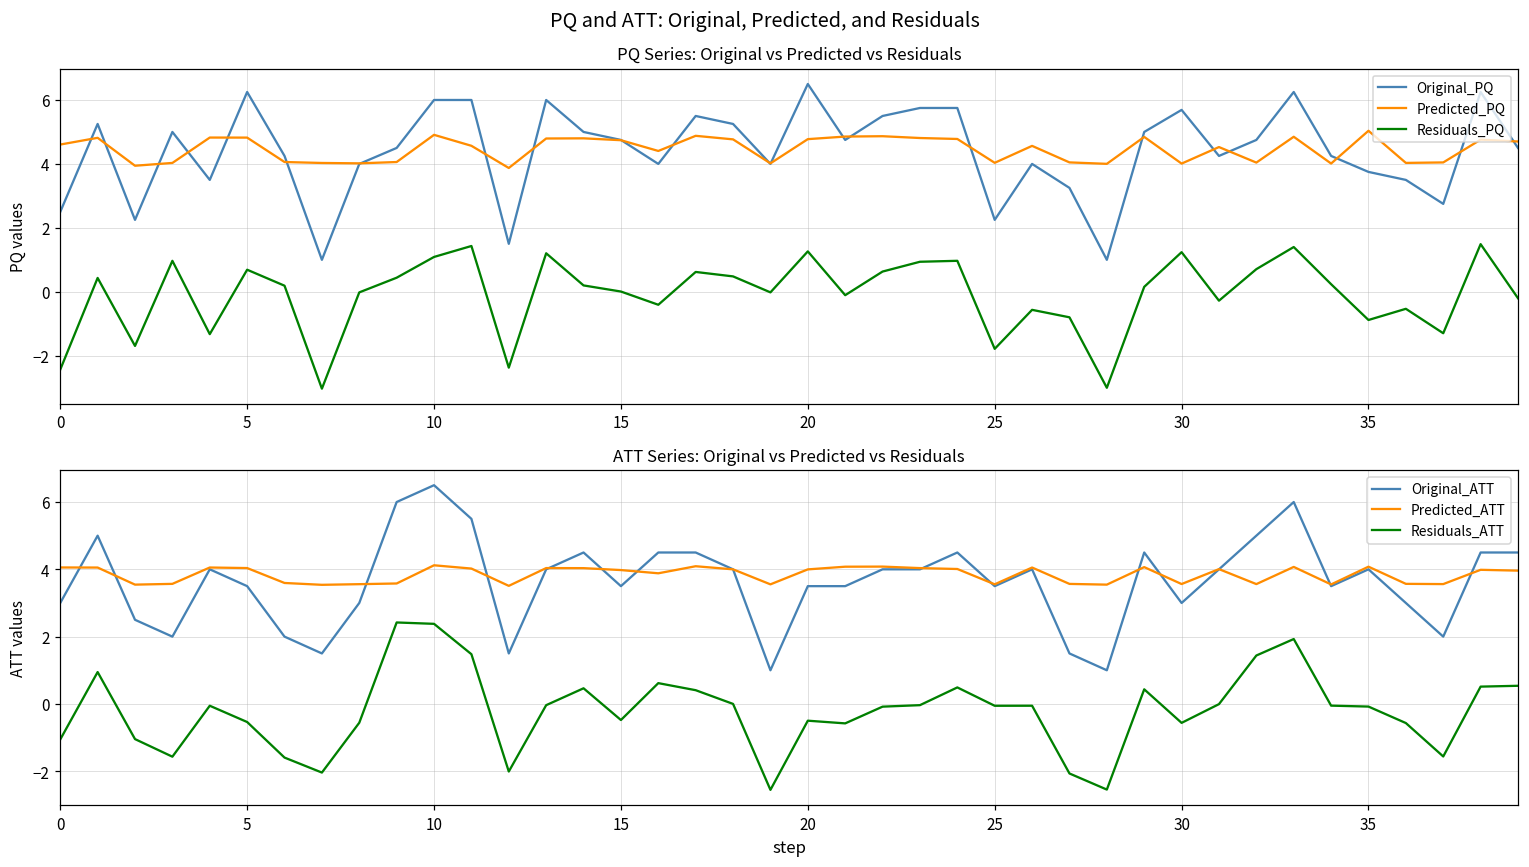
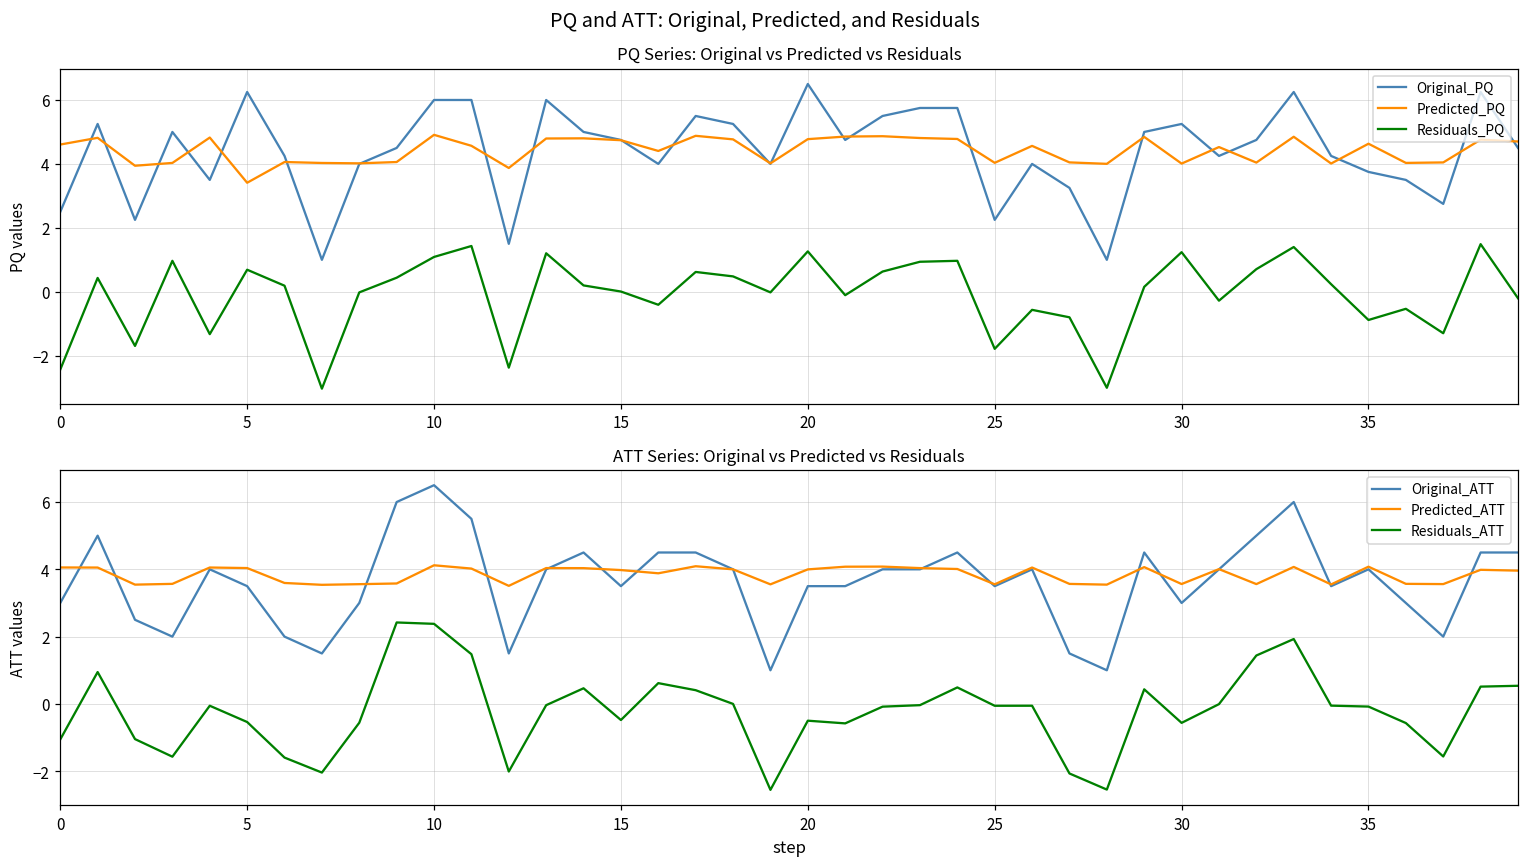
  {
    "PQ Series: Original vs Predicted vs Residuals": {
      "Original_PQ": {
        "0": 2.5,
        "5": 6.3,
        "10": 6.0,
        "20": 6.5,
        "25": 2.3,
-       "30": 5.7,
+       "30": 5.3,
        "35": 3.8
      },
      "Predicted_PQ": {
        "0": 4.6,
-       "5": 4.8,
+       "5": 3.4,
        "10": 4.9,
        "20": 4.8,
        "25": 4.0,
        "30": 4.0,
-       "35": 5.0
+       "35": 4.6
      },
      "Residuals_PQ": {
        "0": -2.4,
        "5": 0.7,
        "10": 1.1,
        "15": 0.0,
        "20": 1.3,
        "25": -1.8,
        "30": 1.2,
        "35": -0.9
      }
    },
    "ATT Series: Original vs Predicted vs Residuals": {
      "Original_ATT": {
        "0": 3.0,
        "5": 3.5,
        "10": 6.5,
        "15": 3.5,
        "20": 3.5,
        "30": 3.0
      },
      "Predicted_ATT": {
        "0": 4.1,
        "5": 4.0,
        "10": 4.1,
        "15": 4.0,
        "20": 4.0,
        "30": 3.6
      },
      "Residuals_ATT": {
        "0": -1.1,
        "5": -0.5,
        "10": 2.4,
        "15": -0.5,
        "20": -0.5,
        "25": -0.1,
        "30": -0.6,
        "35": -0.1
      }
    }
  }
